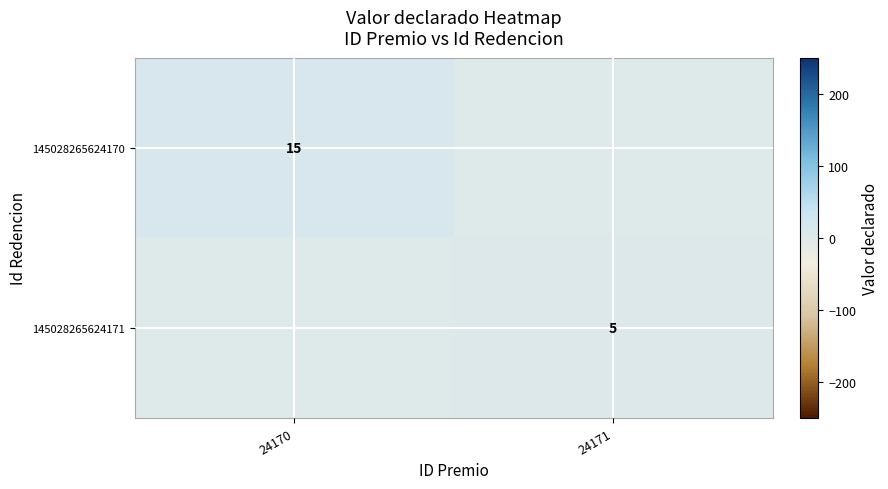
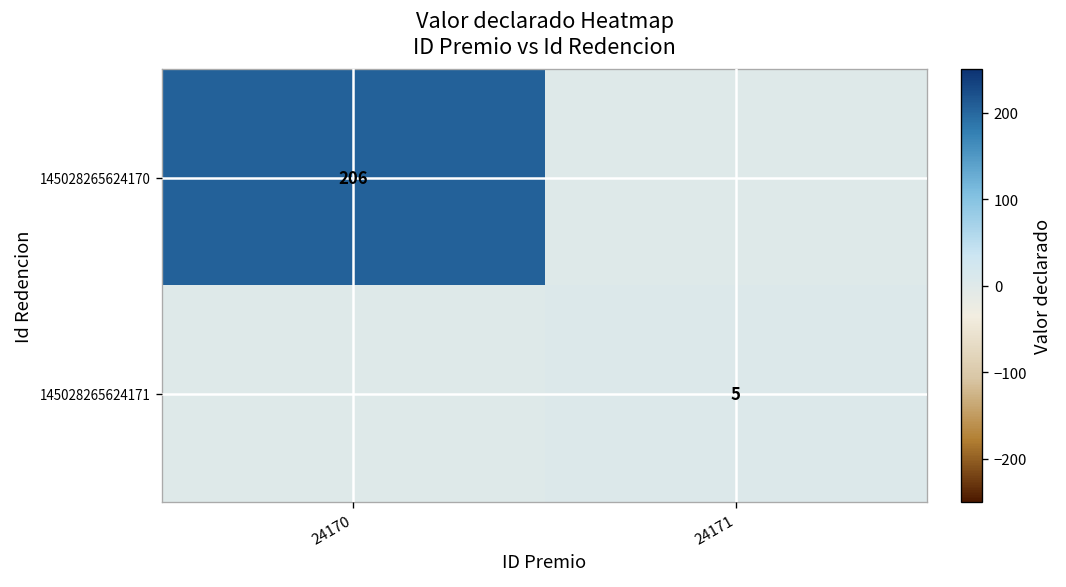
  {
    "145028265624170": {
-     "24170": 15
+     "24170": 206
    },
    "145028265624171": {
      "24171": 5
    }
  }
